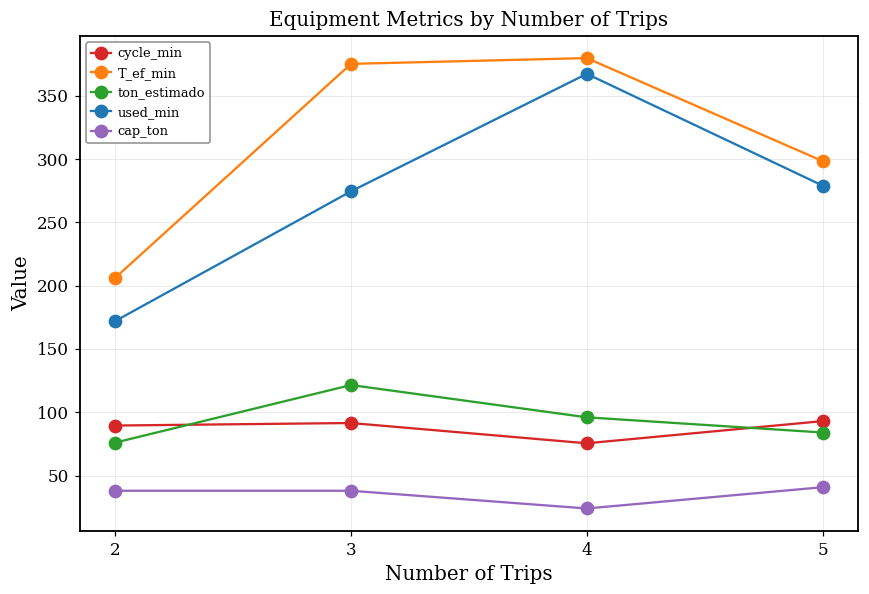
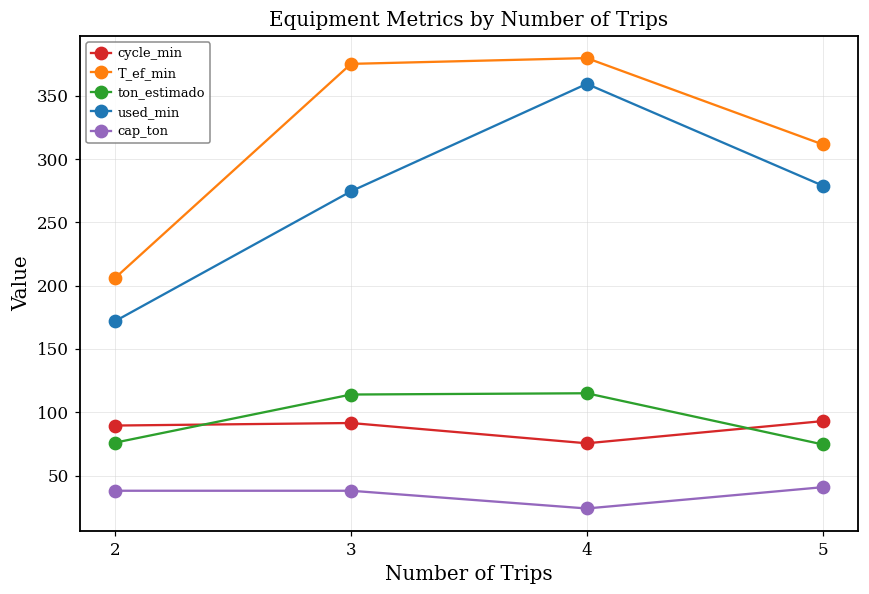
  {
    "cycle_min": {
      "2": 90,
      "3": 92,
      "4": 75,
      "5": 93
    },
    "T_ef_min": {
      "2": 206,
      "3": 375,
      "4": 380,
-     "5": 298
+     "5": 312
    },
    "ton_estimado": {
      "2": 76,
-     "3": 122,
-     "4": 96,
-     "5": 84
+     "3": 114,
+     "4": 115,
+     "5": 75
    },
    "used_min": {
      "2": 172,
      "3": 275,
-     "4": 367,
+     "4": 359,
      "5": 279
    },
    "cap_ton": {
      "2": 38,
      "3": 38,
      "4": 24,
      "5": 41
    }
  }
